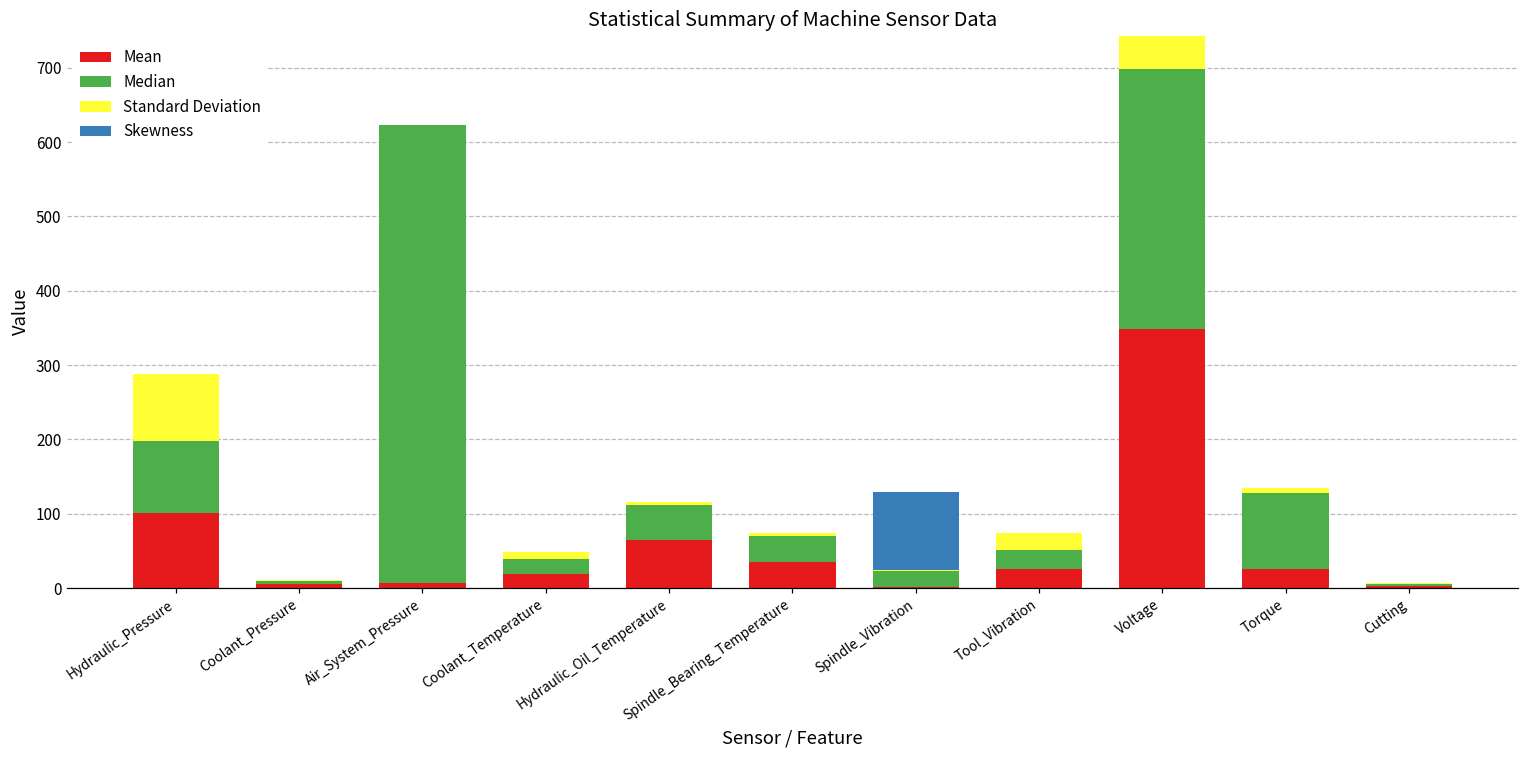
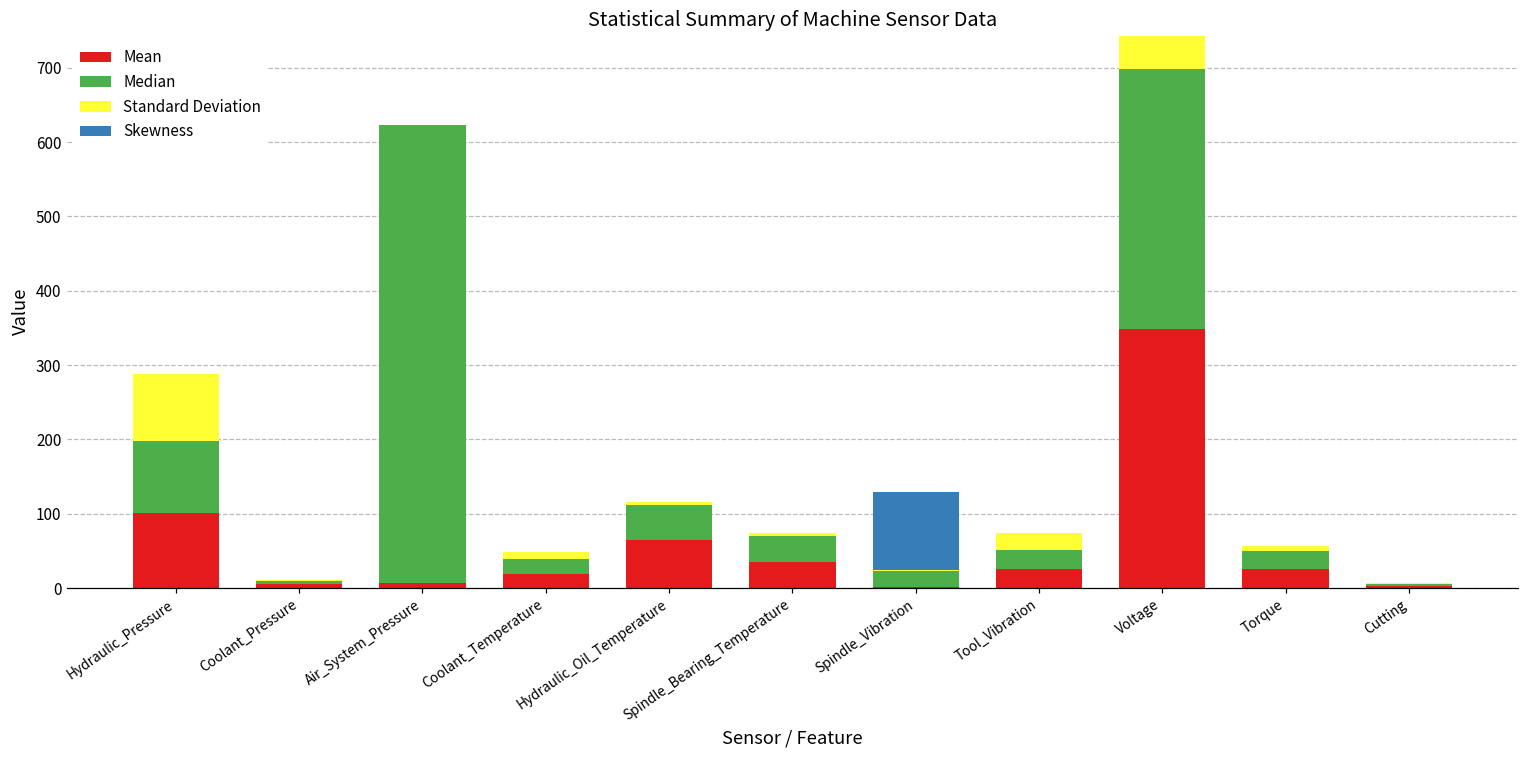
  {
    "Mean": {
      "Hydraulic_Pressure": 100,
      "Coolant_Pressure": 0,
      "Air_System_Pressure": 10,
      "Coolant_Temperature": 20,
      "Hydraulic_Oil_Temperature": 60,
      "Spindle_Bearing_Temperature": 40,
      "Tool_Vibration": 30,
      "Voltage": 350,
      "Torque": 30
    },
    "Median": {
      "Hydraulic_Pressure": 100,
      "Coolant_Pressure": 0,
      "Air_System_Pressure": 620,
      "Coolant_Temperature": 20,
      "Hydraulic_Oil_Temperature": 50,
      "Spindle_Bearing_Temperature": 40,
      "Spindle_Vibration": 20,
      "Tool_Vibration": 30,
      "Voltage": 350,
-     "Torque": 100
+     "Torque": 20
    },
    "Standard Deviation": {
      "Hydraulic_Pressure": 90,
      "Coolant_Temperature": 10,
      "Hydraulic_Oil_Temperature": 0,
      "Spindle_Bearing_Temperature": 0,
      "Tool_Vibration": 20,
      "Voltage": 50,
      "Torque": 10
    },
    "Skewness": {
      "Spindle_Vibration": 110
    }
  }
